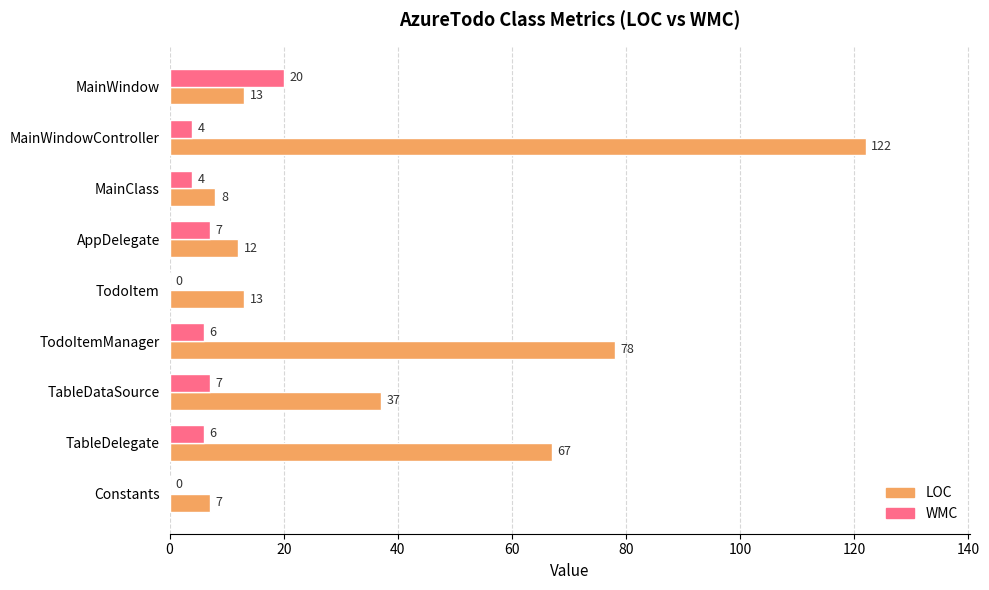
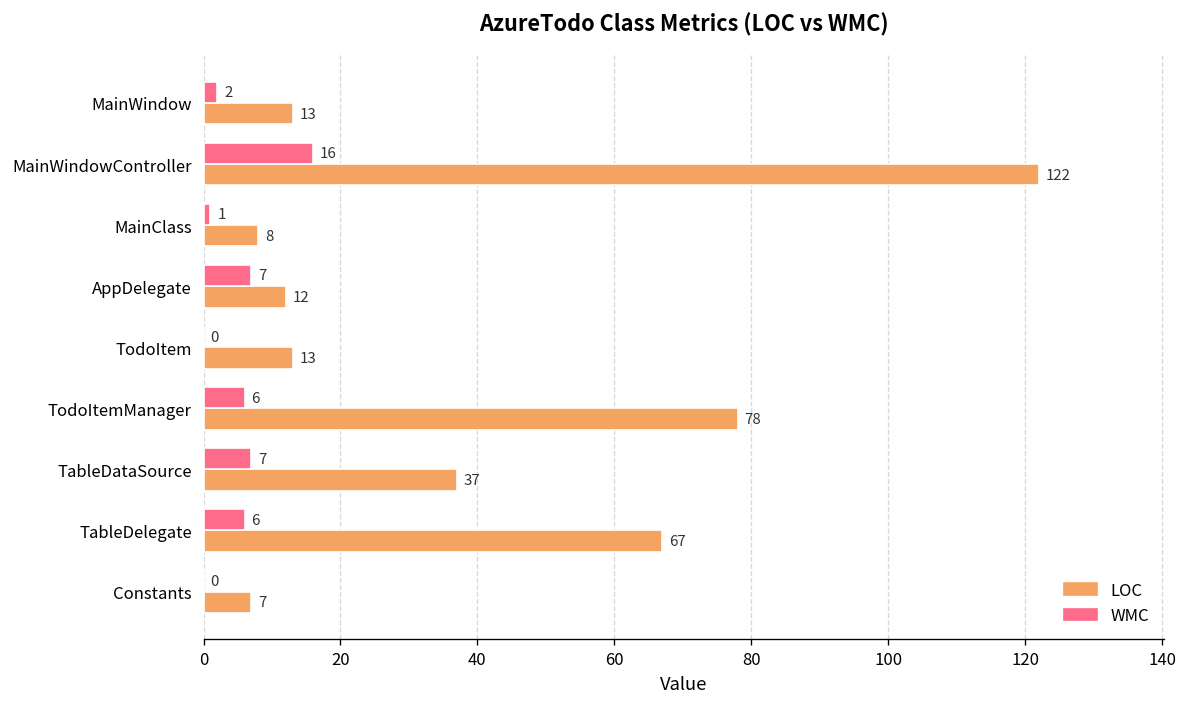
  {
    "LOC": {
      "MainWindow": 13,
      "MainWindowController": 122,
      "MainClass": 8,
      "AppDelegate": 12,
      "TodoItem": 13,
      "TodoItemManager": 78,
      "TableDataSource": 37,
      "TableDelegate": 67,
      "Constants": 7
    },
    "WMC": {
-     "MainWindow": 20,
-     "MainWindowController": 4,
-     "MainClass": 4,
+     "MainWindow": 2,
+     "MainWindowController": 16,
+     "MainClass": 1,
      "AppDelegate": 7,
      "TodoItem": 0,
      "TodoItemManager": 6,
      "TableDataSource": 7,
      "TableDelegate": 6,
      "Constants": 0
    }
  }
